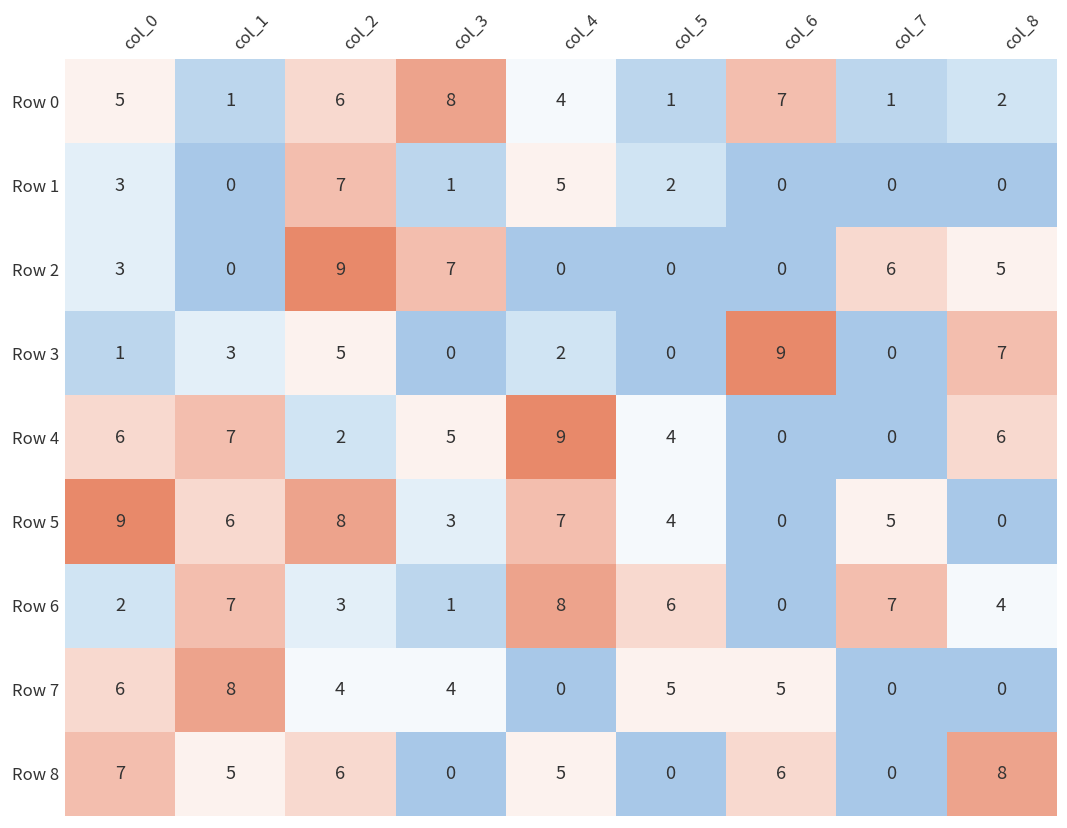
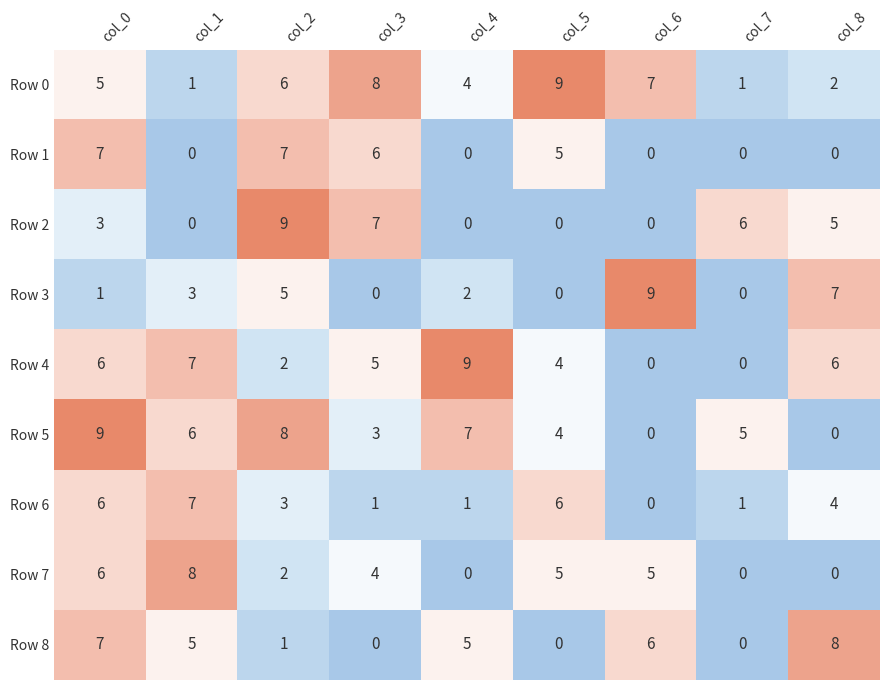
  {
    "Row 0": {
      "col_0": 5,
      "col_1": 1,
      "col_2": 6,
      "col_3": 8,
      "col_4": 4,
-     "col_5": 1,
+     "col_5": 9,
      "col_6": 7,
      "col_7": 1,
      "col_8": 2
    },
    "Row 1": {
-     "col_0": 3,
+     "col_0": 7,
      "col_1": 0,
      "col_2": 7,
-     "col_3": 1,
-     "col_4": 5,
-     "col_5": 2,
+     "col_3": 6,
+     "col_4": 0,
+     "col_5": 5,
      "col_6": 0,
      "col_7": 0,
      "col_8": 0
    },
    "Row 2": {
      "col_0": 3,
      "col_1": 0,
      "col_2": 9,
      "col_3": 7,
      "col_4": 0,
      "col_5": 0,
      "col_6": 0,
      "col_7": 6,
      "col_8": 5
    },
    "Row 3": {
      "col_0": 1,
      "col_1": 3,
      "col_2": 5,
      "col_3": 0,
      "col_4": 2,
      "col_5": 0,
      "col_6": 9,
      "col_7": 0,
      "col_8": 7
    },
    "Row 4": {
      "col_0": 6,
      "col_1": 7,
      "col_2": 2,
      "col_3": 5,
      "col_4": 9,
      "col_5": 4,
      "col_6": 0,
      "col_7": 0,
      "col_8": 6
    },
    "Row 5": {
      "col_0": 9,
      "col_1": 6,
      "col_2": 8,
      "col_3": 3,
      "col_4": 7,
      "col_5": 4,
      "col_6": 0,
      "col_7": 5,
      "col_8": 0
    },
    "Row 6": {
-     "col_0": 2,
+     "col_0": 6,
      "col_1": 7,
      "col_2": 3,
      "col_3": 1,
-     "col_4": 8,
+     "col_4": 1,
      "col_5": 6,
      "col_6": 0,
-     "col_7": 7,
+     "col_7": 1,
      "col_8": 4
    },
    "Row 7": {
      "col_0": 6,
      "col_1": 8,
-     "col_2": 4,
+     "col_2": 2,
      "col_3": 4,
      "col_4": 0,
      "col_5": 5,
      "col_6": 5,
      "col_7": 0,
      "col_8": 0
    },
    "Row 8": {
      "col_0": 7,
      "col_1": 5,
-     "col_2": 6,
+     "col_2": 1,
      "col_3": 0,
      "col_4": 5,
      "col_5": 0,
      "col_6": 6,
      "col_7": 0,
      "col_8": 8
    }
  }
